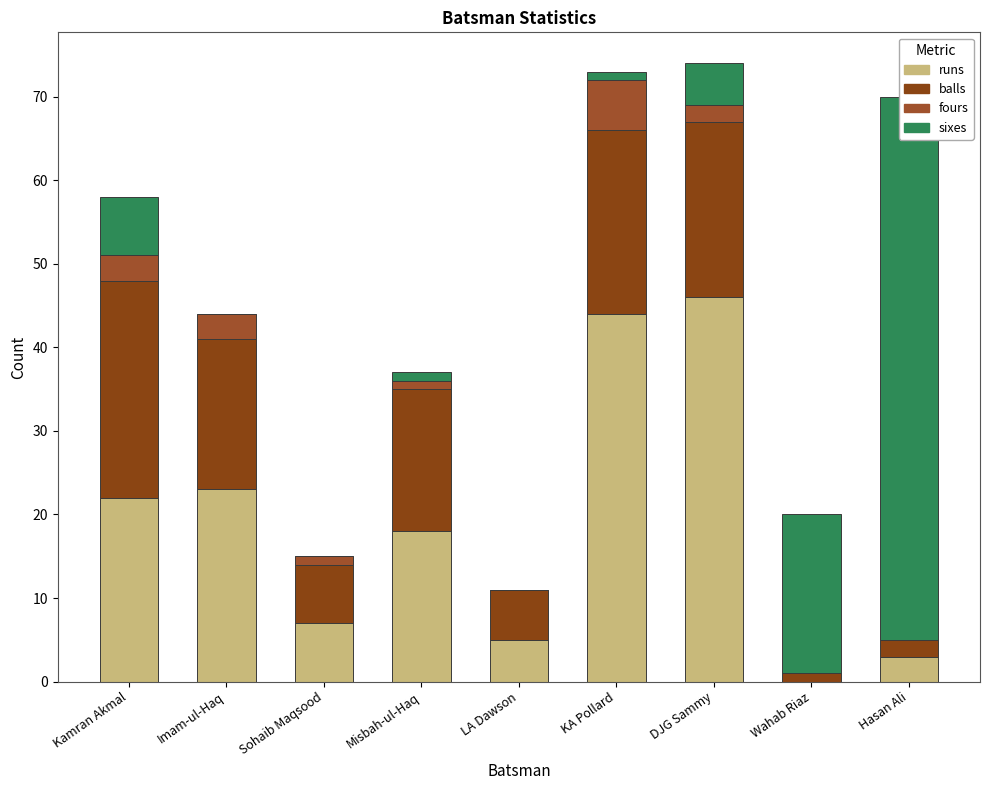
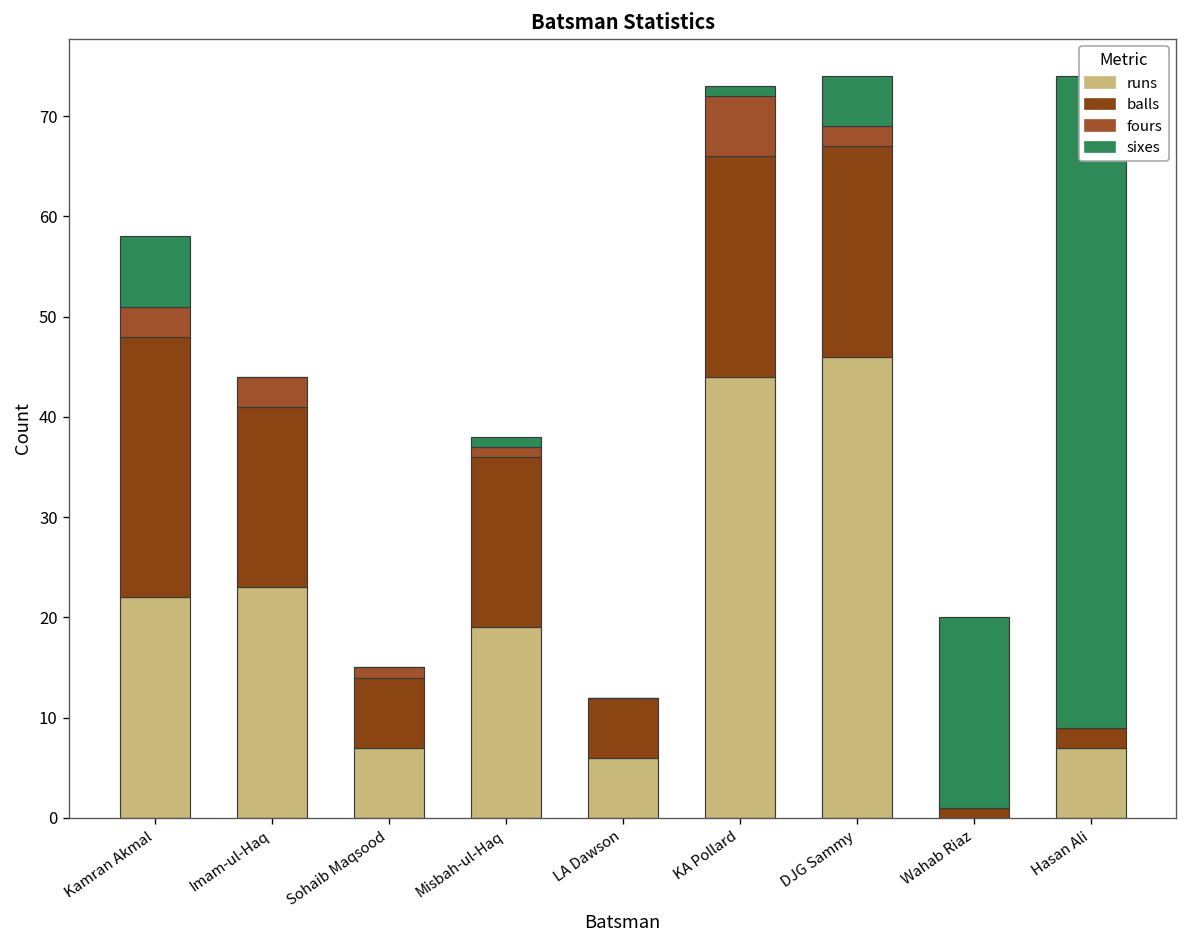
  {
    "runs": {
      "Kamran Akmal": 22,
      "Imam-ul-Haq": 23,
      "Sohaib Maqsood": 7,
-     "Misbah-ul-Haq": 18,
-     "LA Dawson": 5,
+     "Misbah-ul-Haq": 19,
+     "LA Dawson": 6,
      "KA Pollard": 44,
      "DJG Sammy": 46,
      "Wahab Riaz": 0,
-     "Hasan Ali": 3
+     "Hasan Ali": 7
    },
    "sixes": {
      "Kamran Akmal": 7,
      "Imam-ul-Haq": 0,
      "Sohaib Maqsood": 0,
      "Misbah-ul-Haq": 1,
      "LA Dawson": 0,
      "KA Pollard": 1,
      "DJG Sammy": 5,
      "Wahab Riaz": 19
    }
  }
